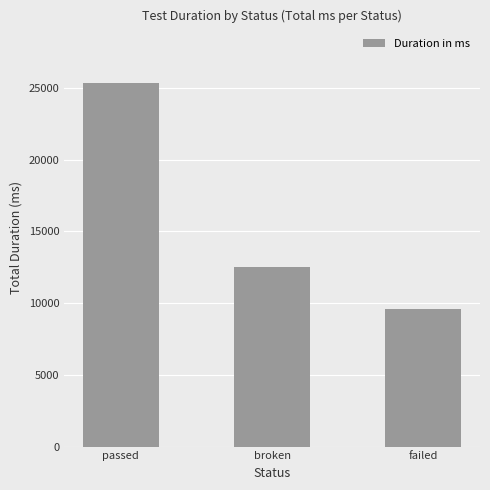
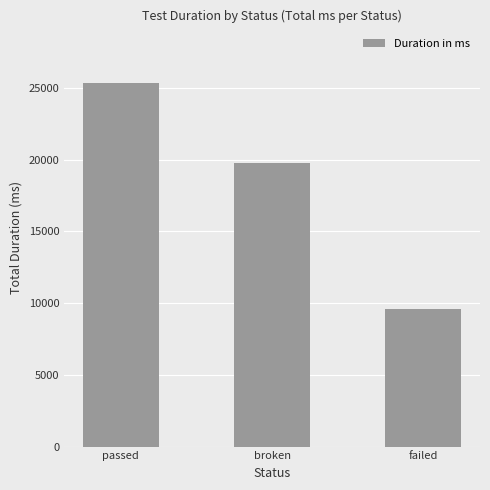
  {
    "passed": 25300,
-   "broken": 12500,
+   "broken": 19800,
    "failed": 9600
  }
